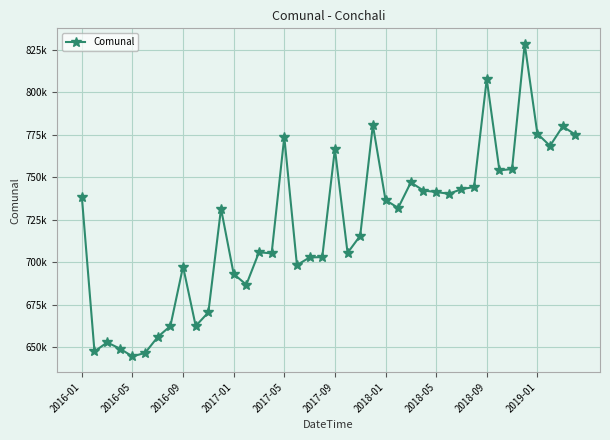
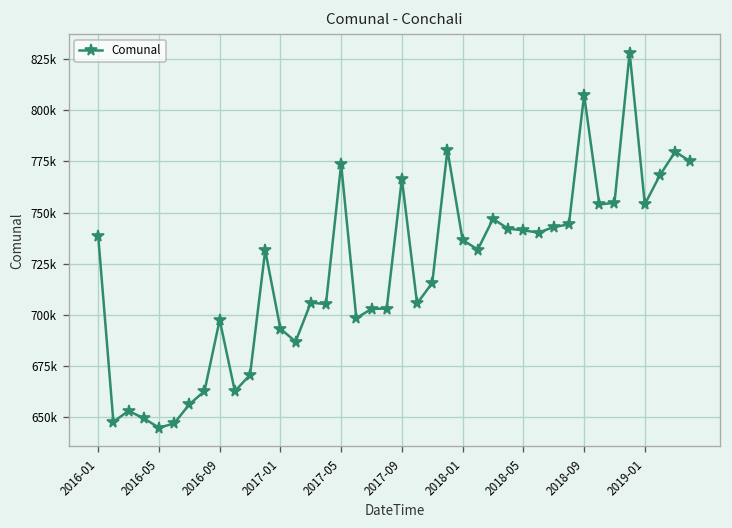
  {
    "2016-01": 739000,
    "2016-05": 645000,
    "2016-09": 697000,
    "2017-01": 693000,
    "2017-05": 774000,
    "2017-09": 767000,
    "2018-01": 737000,
    "2018-05": 741000,
    "2018-09": 808000,
-   "2019-01": 776000
+   "2019-01": 754000
  }
